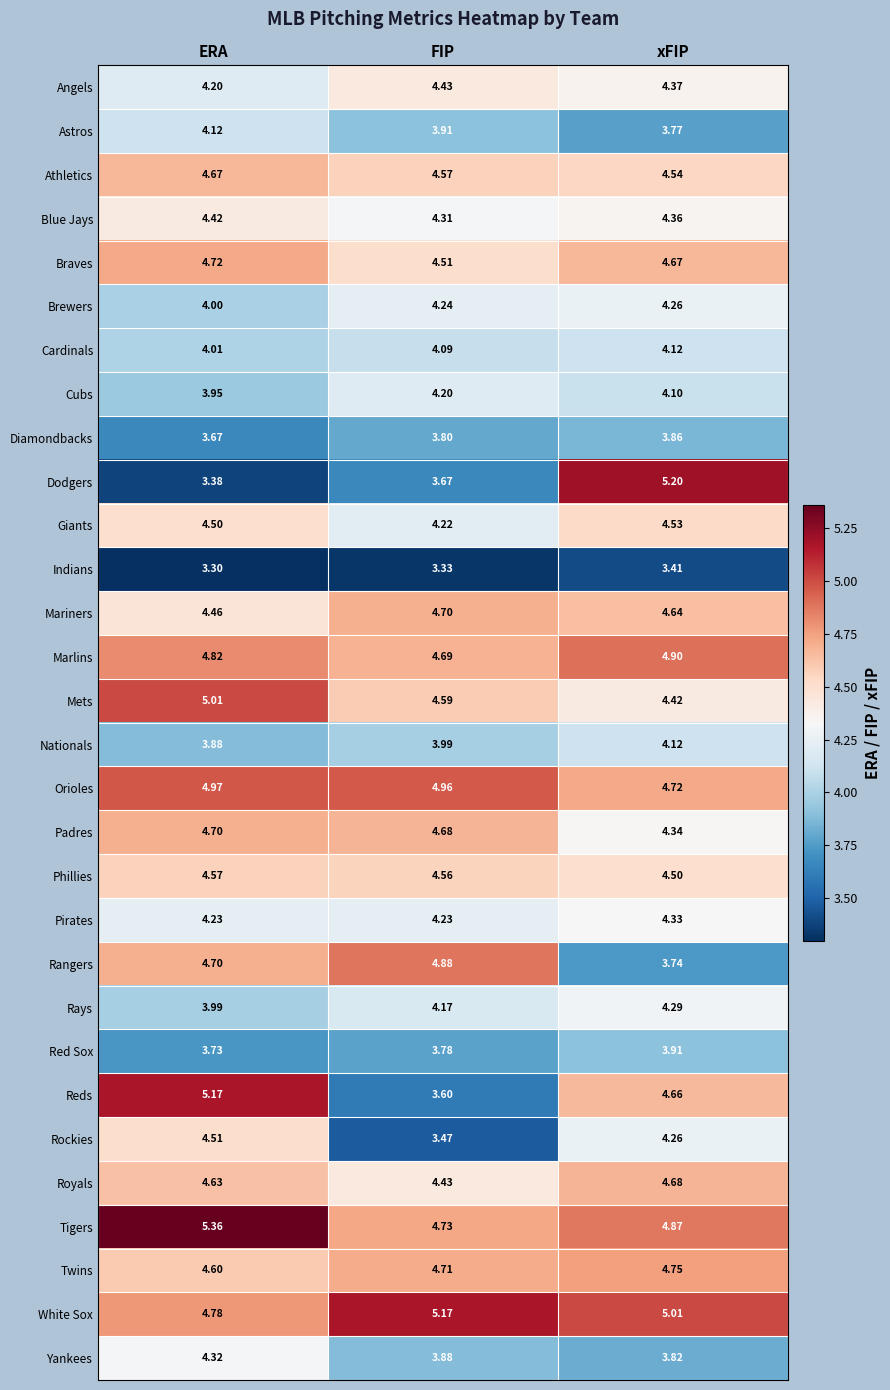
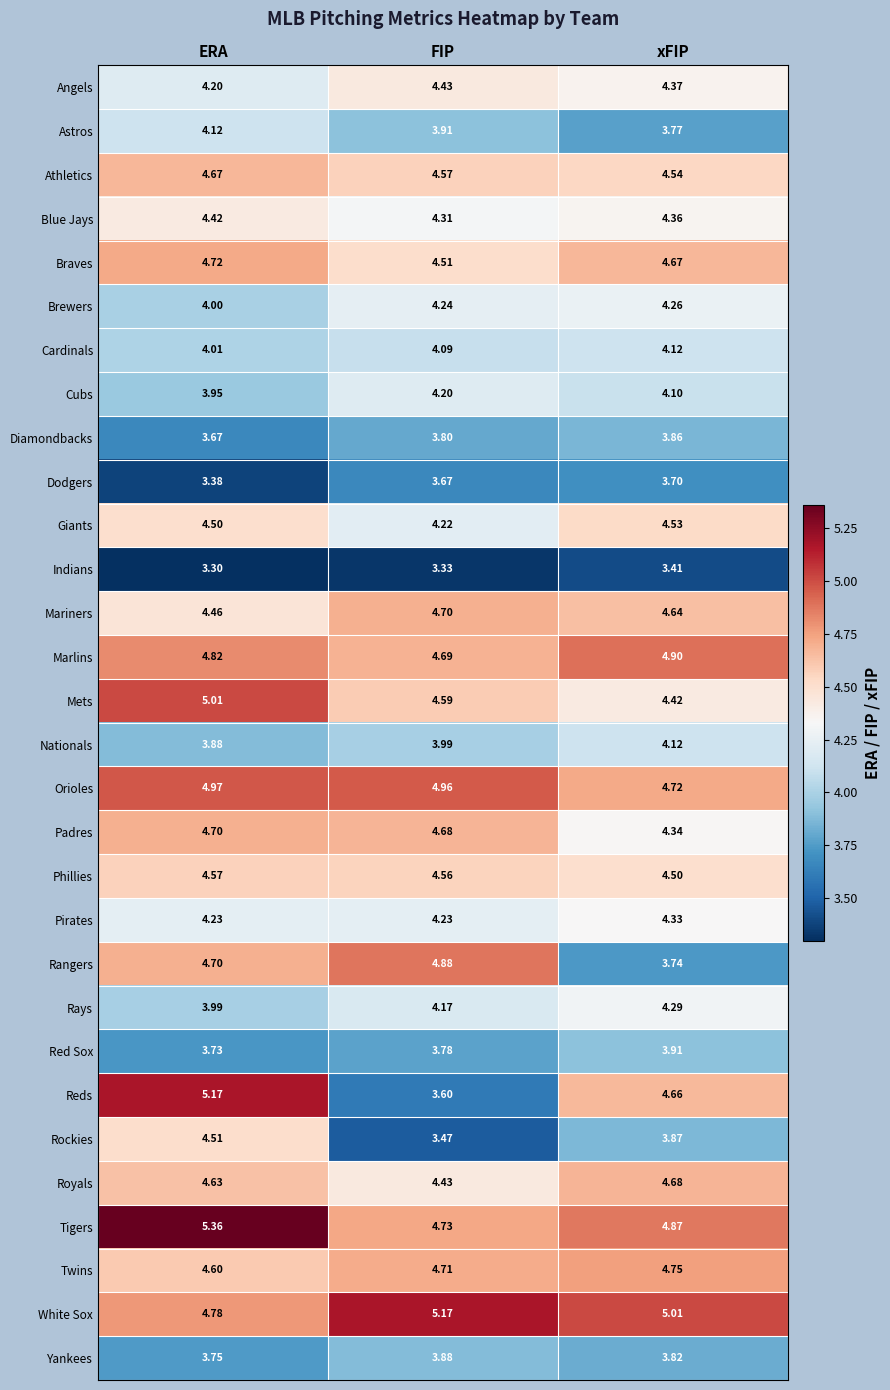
  {
    "Angels": {
      "ERA": 4.20,
      "FIP": 4.43,
      "xFIP": 4.37
    },
    "Astros": {
      "ERA": 4.12,
      "FIP": 3.91,
      "xFIP": 3.77
    },
    "Athletics": {
      "ERA": 4.67,
      "FIP": 4.57,
      "xFIP": 4.54
    },
    "Blue Jays": {
      "ERA": 4.42,
      "FIP": 4.31,
      "xFIP": 4.36
    },
    "Braves": {
      "ERA": 4.72,
      "FIP": 4.51,
      "xFIP": 4.67
    },
    "Brewers": {
      "ERA": 4.00,
      "FIP": 4.24,
      "xFIP": 4.26
    },
    "Cardinals": {
      "ERA": 4.01,
      "FIP": 4.09,
      "xFIP": 4.12
    },
    "Cubs": {
      "ERA": 3.95,
      "FIP": 4.20,
      "xFIP": 4.10
    },
    "Diamondbacks": {
      "ERA": 3.67,
      "FIP": 3.80,
      "xFIP": 3.86
    },
    "Dodgers": {
      "ERA": 3.38,
      "FIP": 3.67,
-     "xFIP": 5.20
+     "xFIP": 3.70
    },
    "Giants": {
      "ERA": 4.50,
      "FIP": 4.22,
      "xFIP": 4.53
    },
    "Indians": {
      "ERA": 3.30,
      "FIP": 3.33,
      "xFIP": 3.41
    },
    "Mariners": {
      "ERA": 4.46,
      "FIP": 4.70,
      "xFIP": 4.64
    },
    "Marlins": {
      "ERA": 4.82,
      "FIP": 4.69,
      "xFIP": 4.90
    },
    "Mets": {
      "ERA": 5.01,
      "FIP": 4.59,
      "xFIP": 4.42
    },
    "Nationals": {
      "ERA": 3.88,
      "FIP": 3.99,
      "xFIP": 4.12
    },
    "Orioles": {
      "ERA": 4.97,
      "FIP": 4.96,
      "xFIP": 4.72
    },
    "Padres": {
      "ERA": 4.70,
      "FIP": 4.68,
      "xFIP": 4.34
    },
    "Phillies": {
      "ERA": 4.57,
      "FIP": 4.56,
      "xFIP": 4.50
    },
    "Pirates": {
      "ERA": 4.23,
      "FIP": 4.23,
      "xFIP": 4.33
    },
    "Rangers": {
      "ERA": 4.70,
      "FIP": 4.88,
      "xFIP": 3.74
    },
    "Rays": {
      "ERA": 3.99,
      "FIP": 4.17,
      "xFIP": 4.29
    },
    "Red Sox": {
      "ERA": 3.73,
      "FIP": 3.78,
      "xFIP": 3.91
    },
    "Reds": {
      "ERA": 5.17,
      "FIP": 3.60,
      "xFIP": 4.66
    },
    "Rockies": {
      "ERA": 4.51,
      "FIP": 3.47,
-     "xFIP": 4.26
+     "xFIP": 3.87
    },
    "Royals": {
      "ERA": 4.63,
      "FIP": 4.43,
      "xFIP": 4.68
    },
    "Tigers": {
      "ERA": 5.36,
      "FIP": 4.73,
      "xFIP": 4.87
    },
    "Twins": {
      "ERA": 4.60,
      "FIP": 4.71,
      "xFIP": 4.75
    },
    "White Sox": {
      "ERA": 4.78,
      "FIP": 5.17,
      "xFIP": 5.01
    },
    "Yankees": {
-     "ERA": 4.32,
+     "ERA": 3.75,
      "FIP": 3.88,
      "xFIP": 3.82
    }
  }
